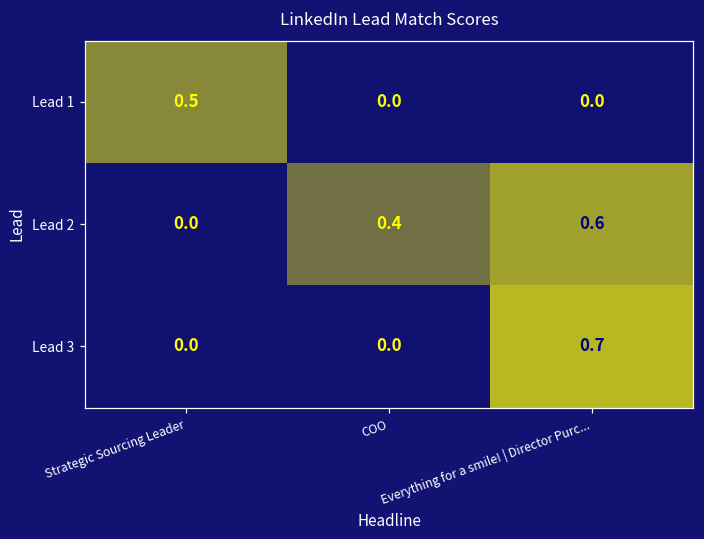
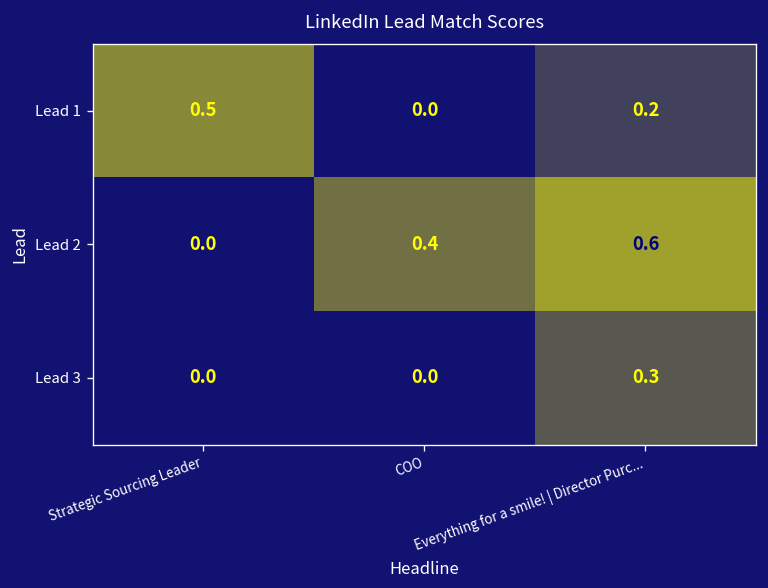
  {
    "Lead 1": {
      "Strategic Sourcing Leader": 0.5,
      "COO": 0.0,
-     "Everything for a smile! | Director Purc...": 0.0
+     "Everything for a smile! | Director Purc...": 0.2
    },
    "Lead 2": {
      "Strategic Sourcing Leader": 0.0,
      "COO": 0.4,
      "Everything for a smile! | Director Purc...": 0.6
    },
    "Lead 3": {
      "Strategic Sourcing Leader": 0.0,
      "COO": 0.0,
-     "Everything for a smile! | Director Purc...": 0.7
+     "Everything for a smile! | Director Purc...": 0.3
    }
  }
